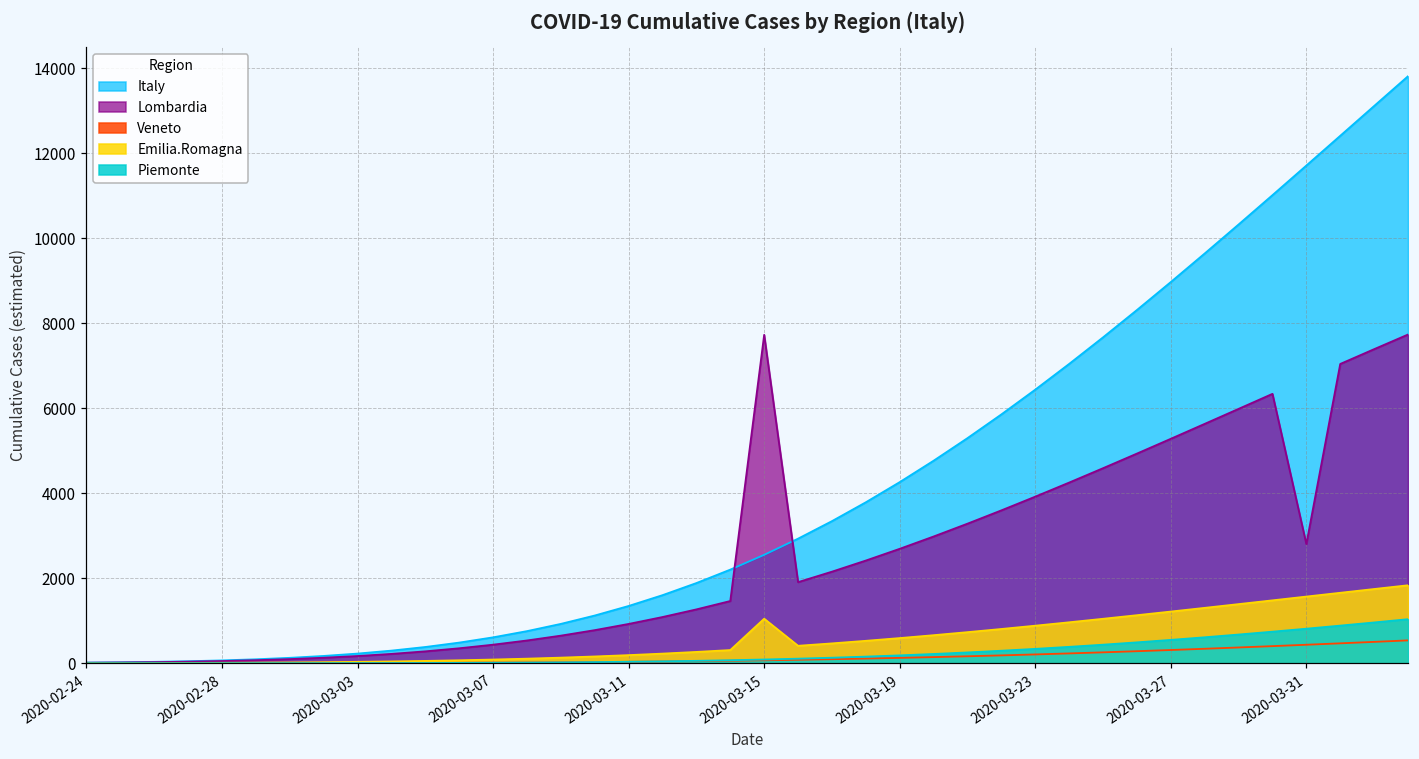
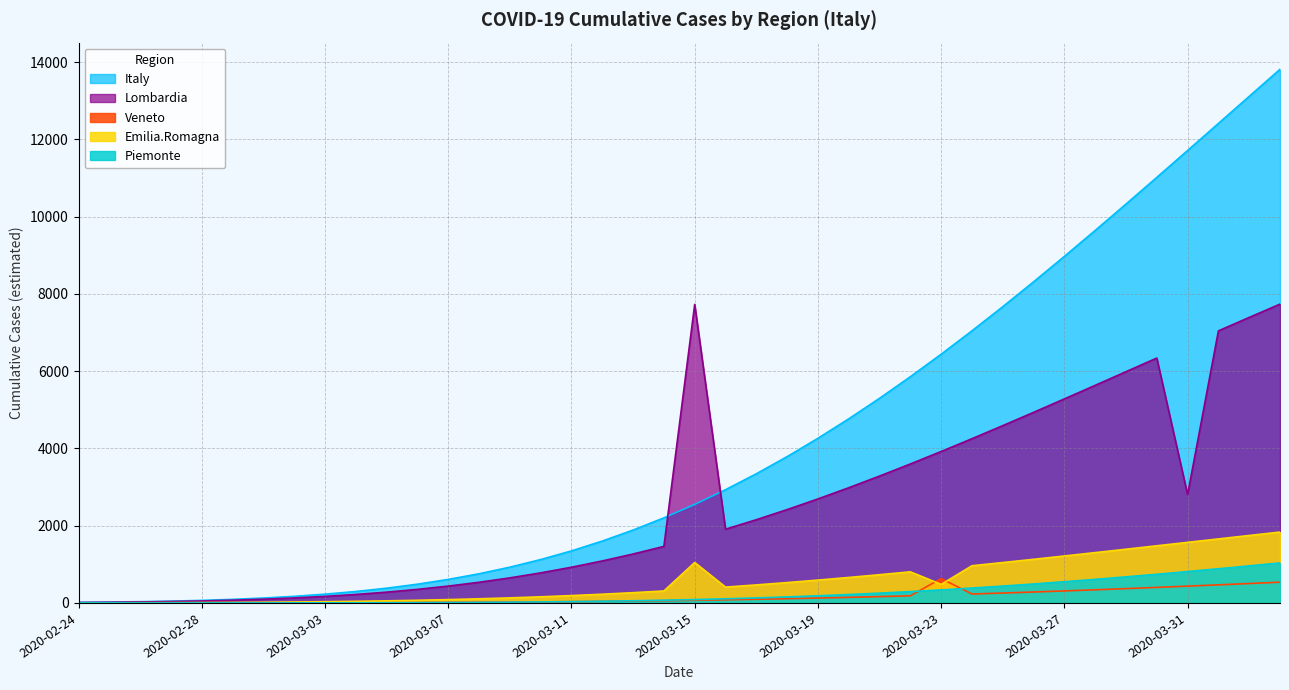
  {
    "Lombardia": {
      "2020-03-07": 400,
      "2020-03-11": 900,
      "2020-03-15": 7700,
      "2020-03-19": 2700,
      "2020-03-23": 3900,
      "2020-03-27": 5300,
      "2020-03-31": 2800
    },
    "Veneto": {
-     "2020-03-23": 200,
+     "2020-03-23": 600,
      "2020-03-27": 300,
      "2020-03-31": 400
    },
    "Emilia.Romagna": {
      "2020-03-07": 100,
      "2020-03-11": 200,
      "2020-03-15": 1000,
      "2020-03-19": 600,
-     "2020-03-23": 900,
+     "2020-03-23": 500,
      "2020-03-27": 1200,
      "2020-03-31": 1600
    }
  }
